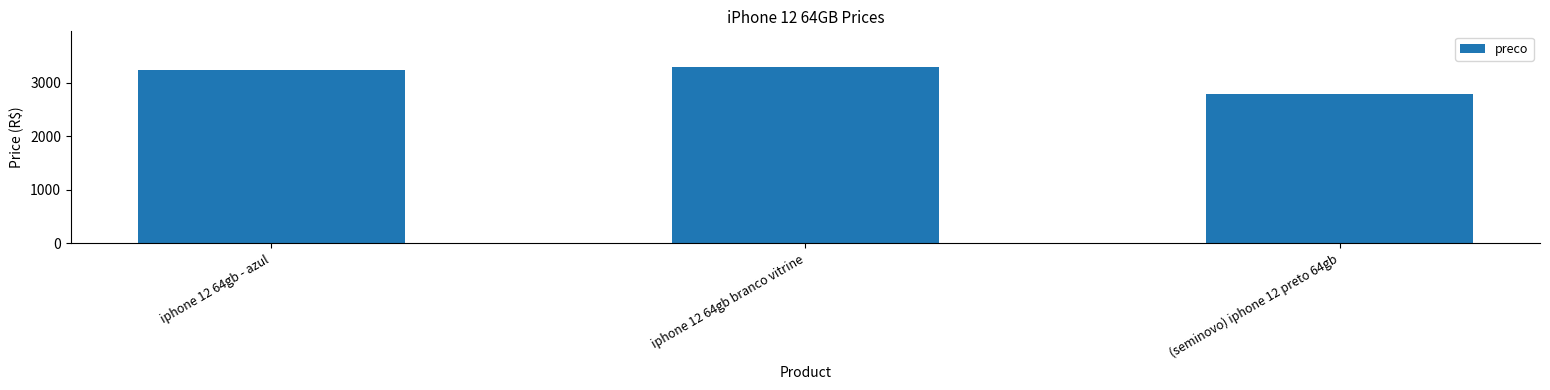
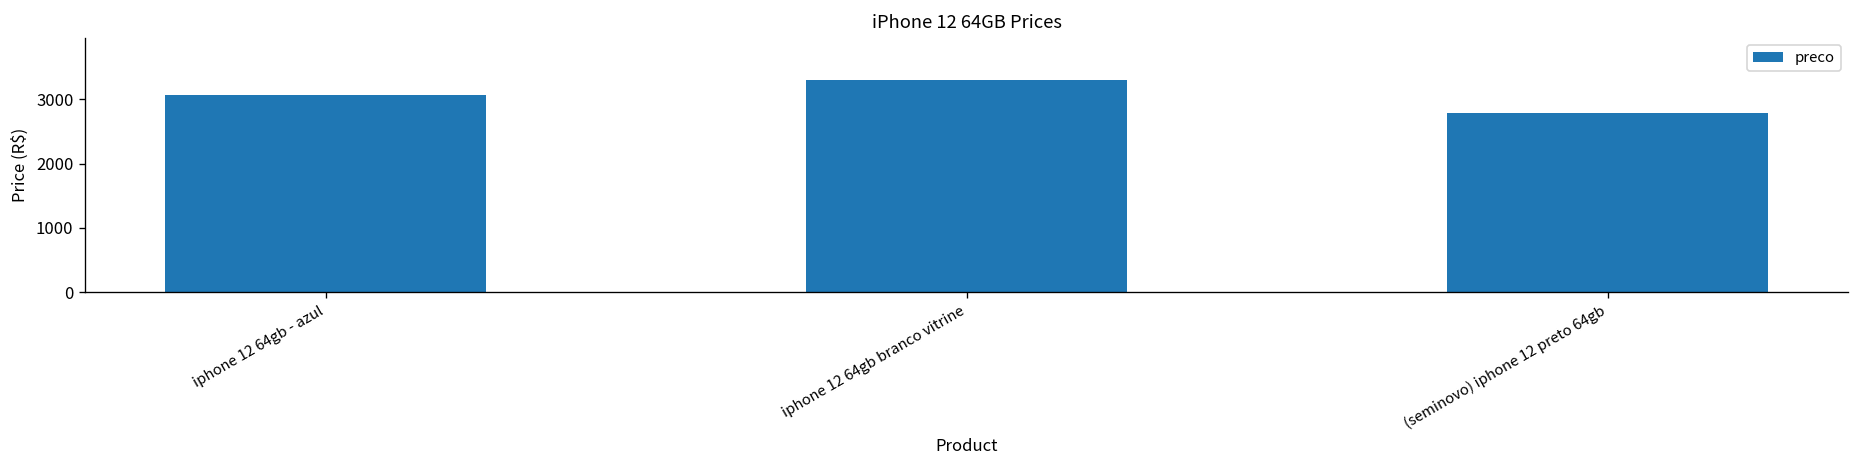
  {
-   "iphone 12 64gb - azul": 3200,
+   "iphone 12 64gb - azul": 3100,
    "iphone 12 64gb branco vitrine": 3300,
    "(seminovo) iphone 12 preto 64gb": 2800
  }
